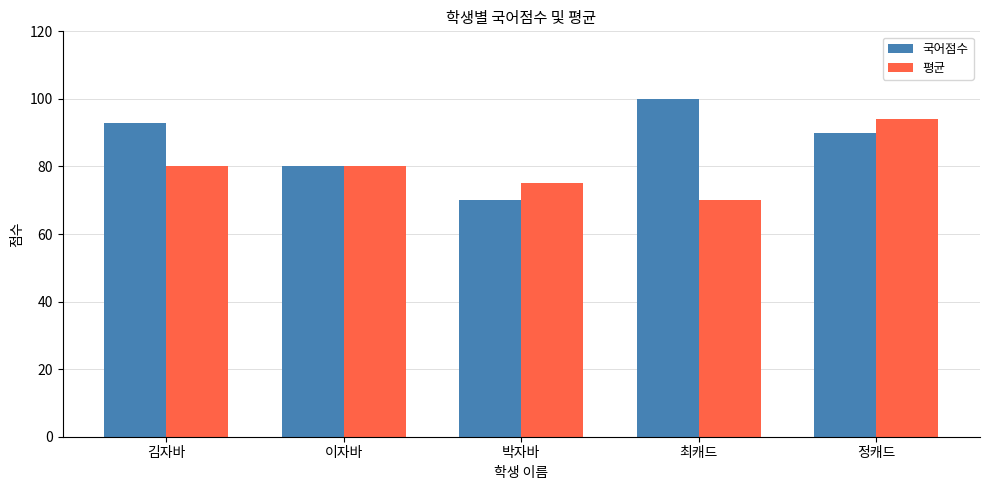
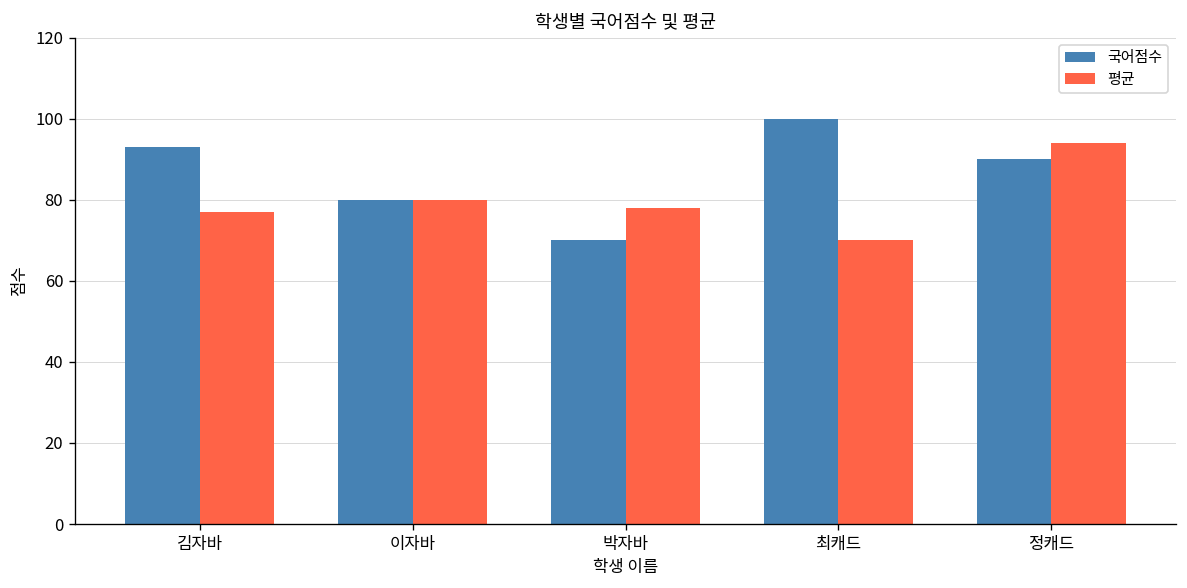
  {
    "국어점수": {
      "김자바": 93,
      "이자바": 80,
      "박자바": 70,
      "최캐드": 100,
      "정캐드": 90
    },
    "평균": {
-     "김자바": 80,
+     "김자바": 77,
      "이자바": 80,
-     "박자바": 75,
+     "박자바": 78,
      "최캐드": 70,
      "정캐드": 94
    }
  }
